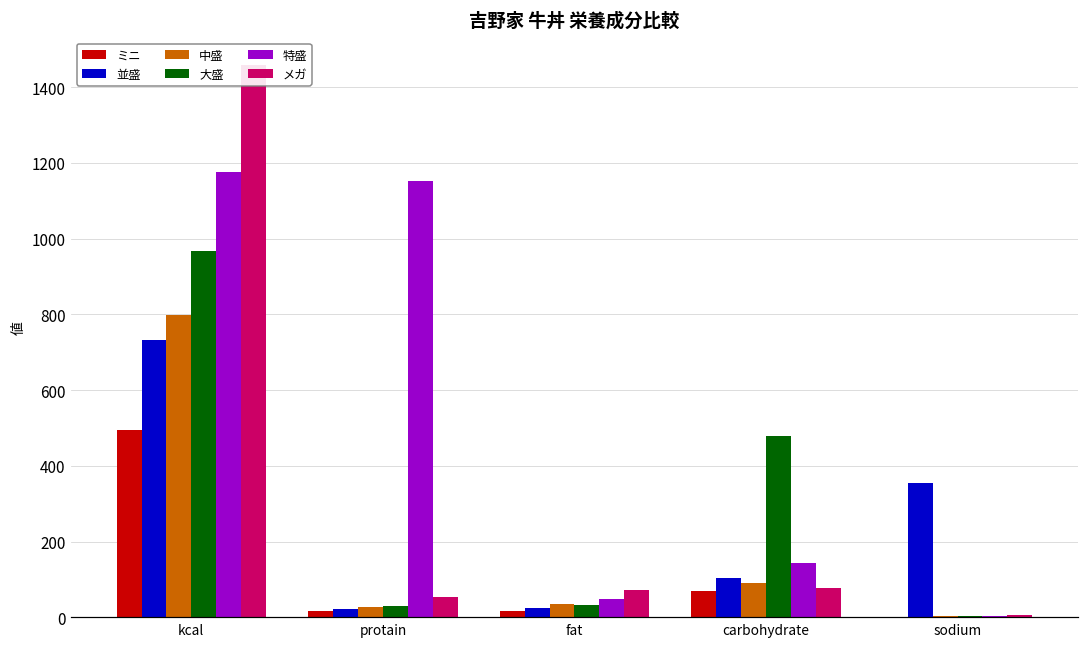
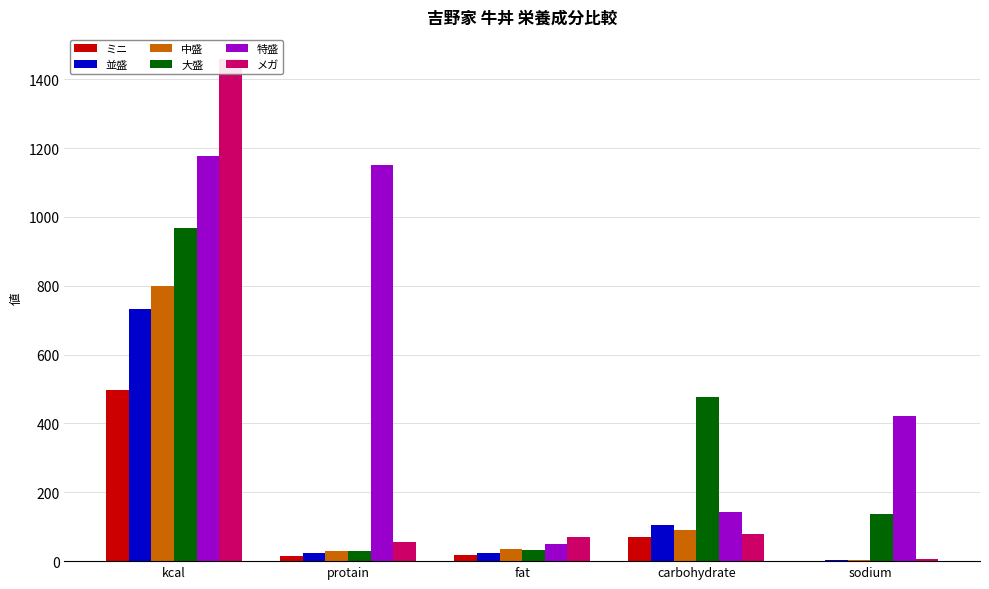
  {
    "ミニ": {
      "kcal": 500,
      "protain": 20,
      "fat": 20,
      "carbohydrate": 70
    },
    "並盛": {
      "kcal": 730,
      "protain": 20,
      "fat": 30,
      "carbohydrate": 100,
-     "sodium": 350
+     "sodium": 0
    },
    "中盛": {
      "kcal": 800,
      "protain": 30,
      "fat": 40,
      "carbohydrate": 90
    },
    "大盛": {
      "kcal": 970,
      "protain": 30,
      "fat": 30,
      "carbohydrate": 480,
-     "sodium": 0
+     "sodium": 140
    },
    "特盛": {
      "kcal": 1180,
      "protain": 1150,
      "fat": 50,
      "carbohydrate": 140,
-     "sodium": 0
+     "sodium": 420
    },
    "メガ": {
      "protain": 50,
      "fat": 70,
      "carbohydrate": 80
    }
  }
